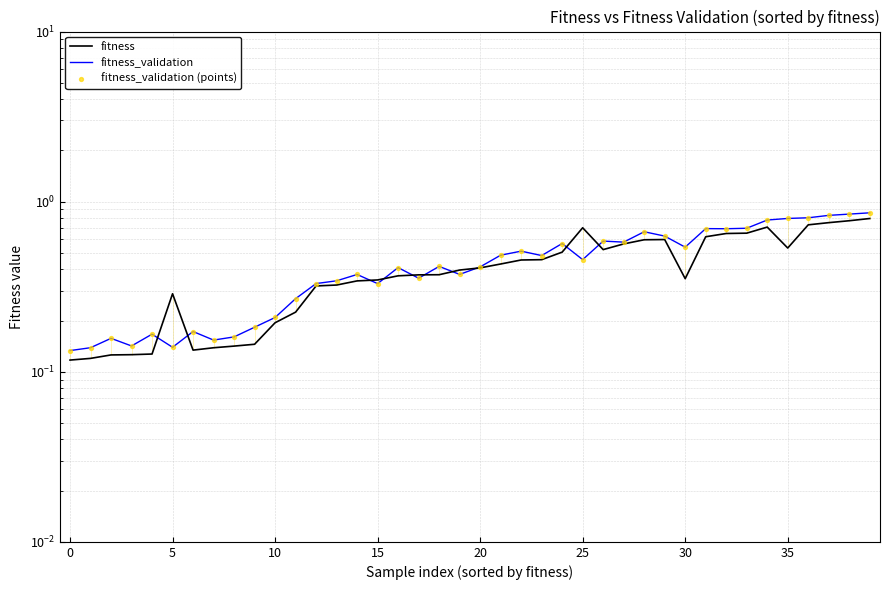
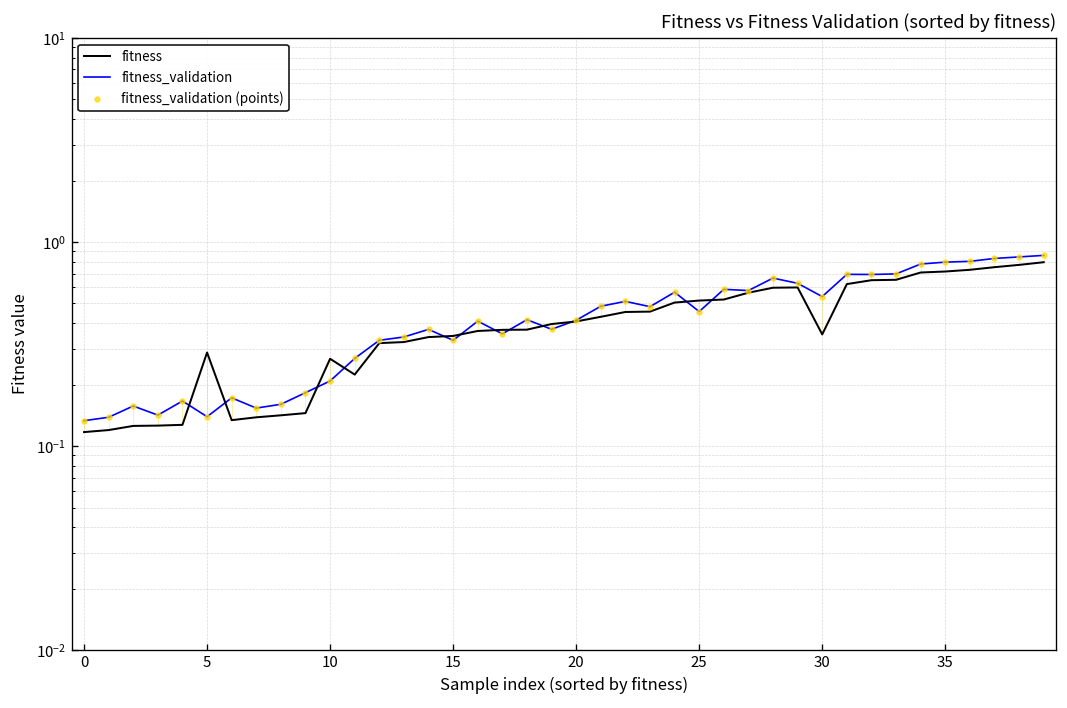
  {
    "fitness": {
-     "10": 0.19,
-     "25": 0.70,
-     "35": 0.53
+     "10": 0.27,
+     "25": 0.52,
+     "35": 0.72
    }
  }
